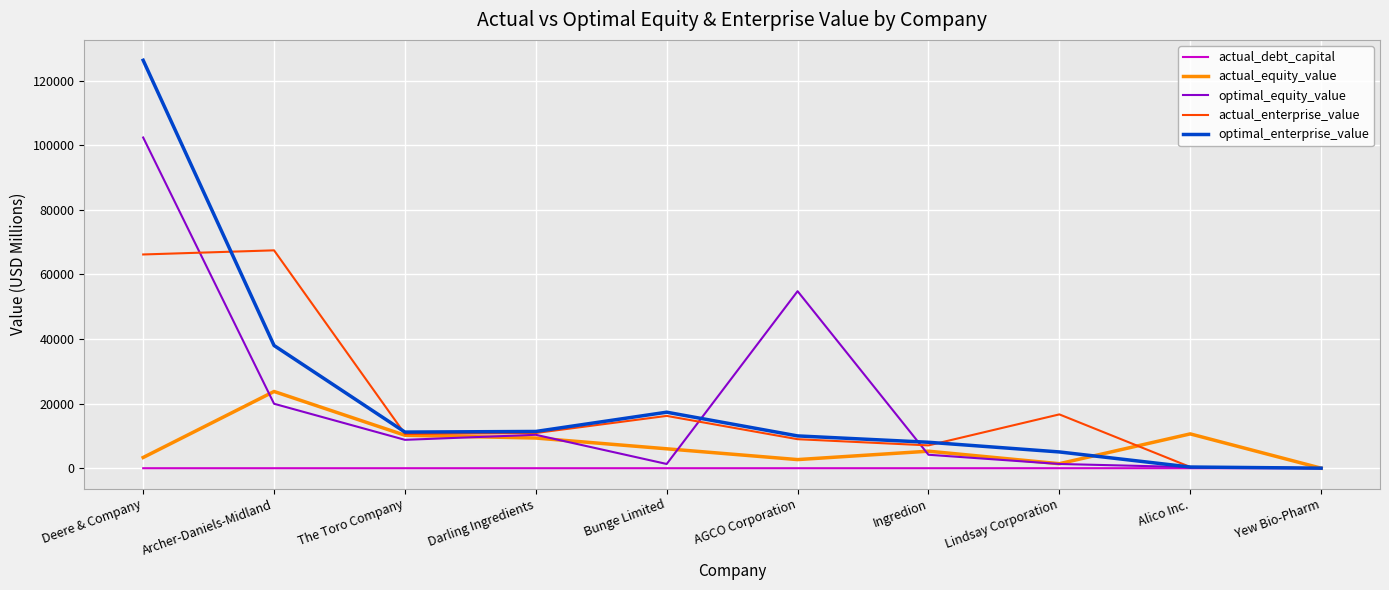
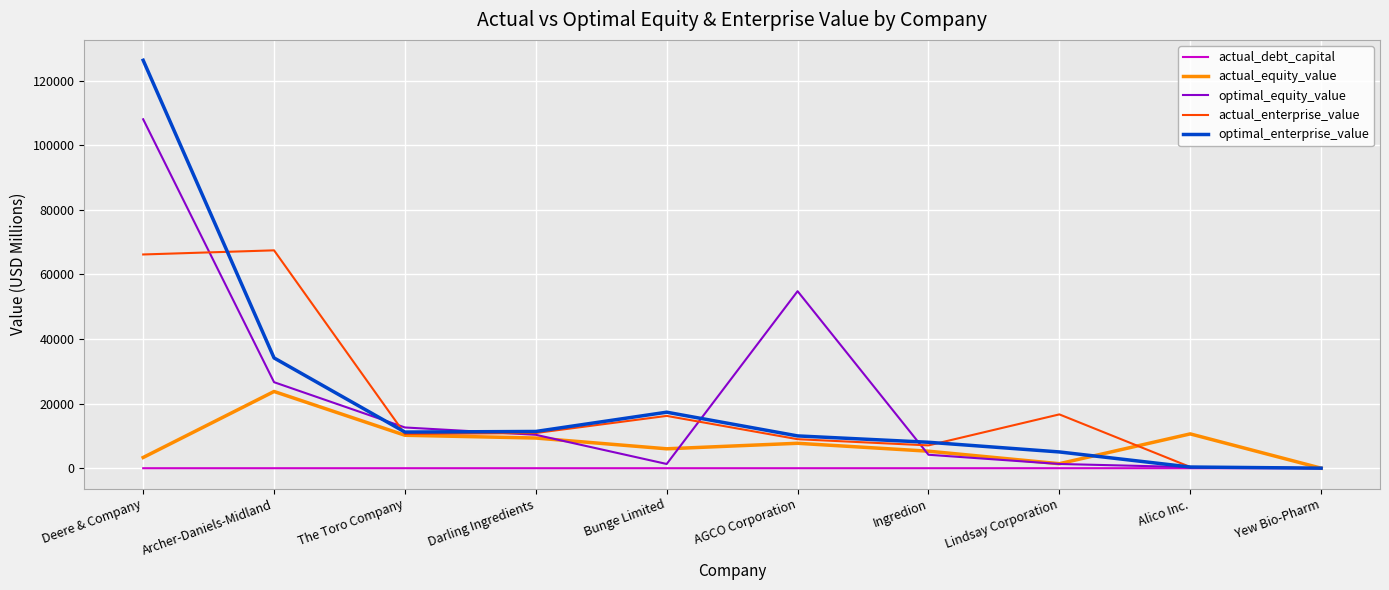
  {
    "actual_debt_capital": {
      "Deere & Company": 0,
      "Archer-Daniels-Midland": 0,
      "The Toro Company": 0,
      "Darling Ingredients": 0,
      "Bunge Limited": 0,
      "AGCO Corporation": 0,
      "Ingredion": 0,
      "Lindsay Corporation": 0
    },
    "actual_equity_value": {
      "Deere & Company": 3000,
      "Archer-Daniels-Midland": 24000,
      "Darling Ingredients": 9000,
      "Bunge Limited": 6000,
-     "AGCO Corporation": 3000,
+     "AGCO Corporation": 8000,
      "Ingredion": 5000,
      "Alico Inc.": 11000
    },
    "optimal_equity_value": {
-     "Deere & Company": 102000,
-     "Archer-Daniels-Midland": 20000,
-     "The Toro Company": 9000,
+     "Deere & Company": 108000,
+     "Archer-Daniels-Midland": 27000,
+     "The Toro Company": 13000,
      "Bunge Limited": 1000,
      "AGCO Corporation": 55000,
      "Ingredion": 4000
    },
    "actual_enterprise_value": {
      "Deere & Company": 66000,
      "Archer-Daniels-Midland": 67000,
      "Bunge Limited": 16000,
      "AGCO Corporation": 9000,
      "Ingredion": 7000,
      "Lindsay Corporation": 17000
    },
    "optimal_enterprise_value": {
      "Deere & Company": 126000,
-     "Archer-Daniels-Midland": 38000,
+     "Archer-Daniels-Midland": 34000,
      "Bunge Limited": 17000,
      "AGCO Corporation": 10000,
      "Ingredion": 8000,
      "Lindsay Corporation": 5000
    }
  }
